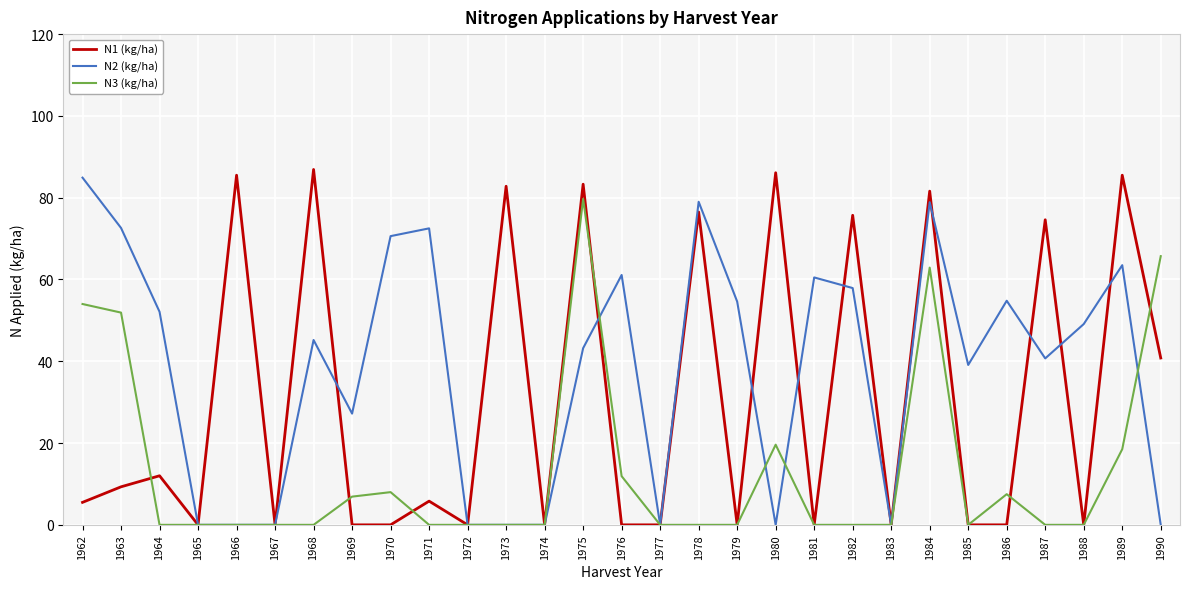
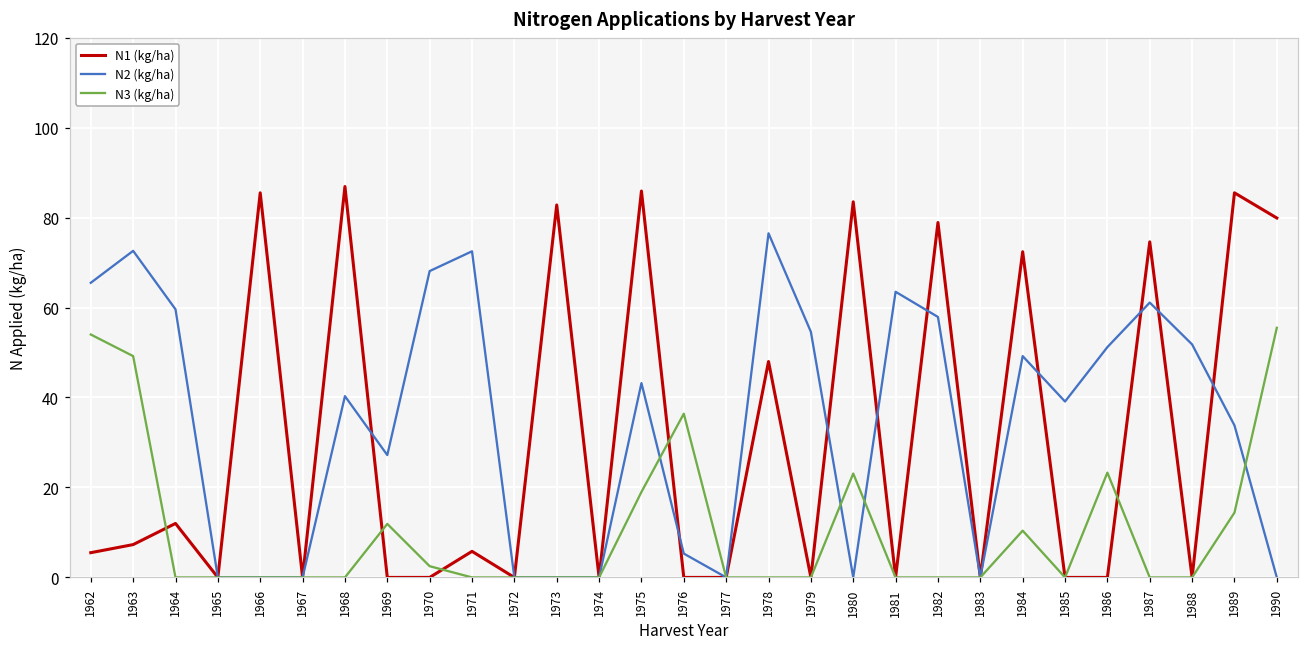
  {
    "N1 (kg/ha)": {
      "1962": 6,
-     "1963": 9,
+     "1963": 7,
      "1964": 12,
      "1966": 86,
      "1968": 87,
      "1969": 0,
      "1970": 0,
      "1971": 6,
      "1973": 83,
-     "1975": 83,
+     "1975": 86,
      "1976": 0,
-     "1978": 77,
-     "1980": 86,
-     "1982": 76,
-     "1984": 82,
+     "1978": 48,
+     "1980": 84,
+     "1982": 79,
+     "1984": 72,
      "1986": 0,
      "1987": 75,
      "1989": 86,
-     "1990": 41
+     "1990": 80
    },
    "N2 (kg/ha)": {
-     "1962": 85,
+     "1962": 66,
      "1963": 73,
-     "1964": 52,
-     "1968": 45,
+     "1964": 60,
+     "1968": 40,
      "1969": 27,
-     "1970": 71,
+     "1970": 68,
      "1971": 73,
      "1975": 43,
-     "1976": 61,
-     "1978": 79,
+     "1976": 5,
+     "1978": 77,
      "1979": 55,
      "1980": 0,
-     "1981": 61,
+     "1981": 64,
      "1982": 58,
-     "1984": 79,
+     "1984": 49,
      "1985": 39,
-     "1986": 55,
-     "1987": 41,
-     "1988": 49,
-     "1989": 64,
+     "1986": 51,
+     "1987": 61,
+     "1988": 52,
+     "1989": 34,
      "1990": 0
    },
    "N3 (kg/ha)": {
      "1962": 54,
-     "1963": 52,
+     "1963": 49,
      "1964": 0,
      "1968": 0,
-     "1969": 7,
-     "1970": 8,
+     "1969": 12,
+     "1970": 3,
      "1971": 0,
-     "1975": 80,
-     "1976": 12,
+     "1975": 19,
+     "1976": 36,
      "1978": 0,
-     "1980": 20,
+     "1980": 23,
      "1982": 0,
-     "1984": 63,
-     "1986": 8,
+     "1984": 10,
+     "1986": 23,
      "1987": 0,
-     "1989": 19,
-     "1990": 66
+     "1989": 14,
+     "1990": 56
    }
  }
